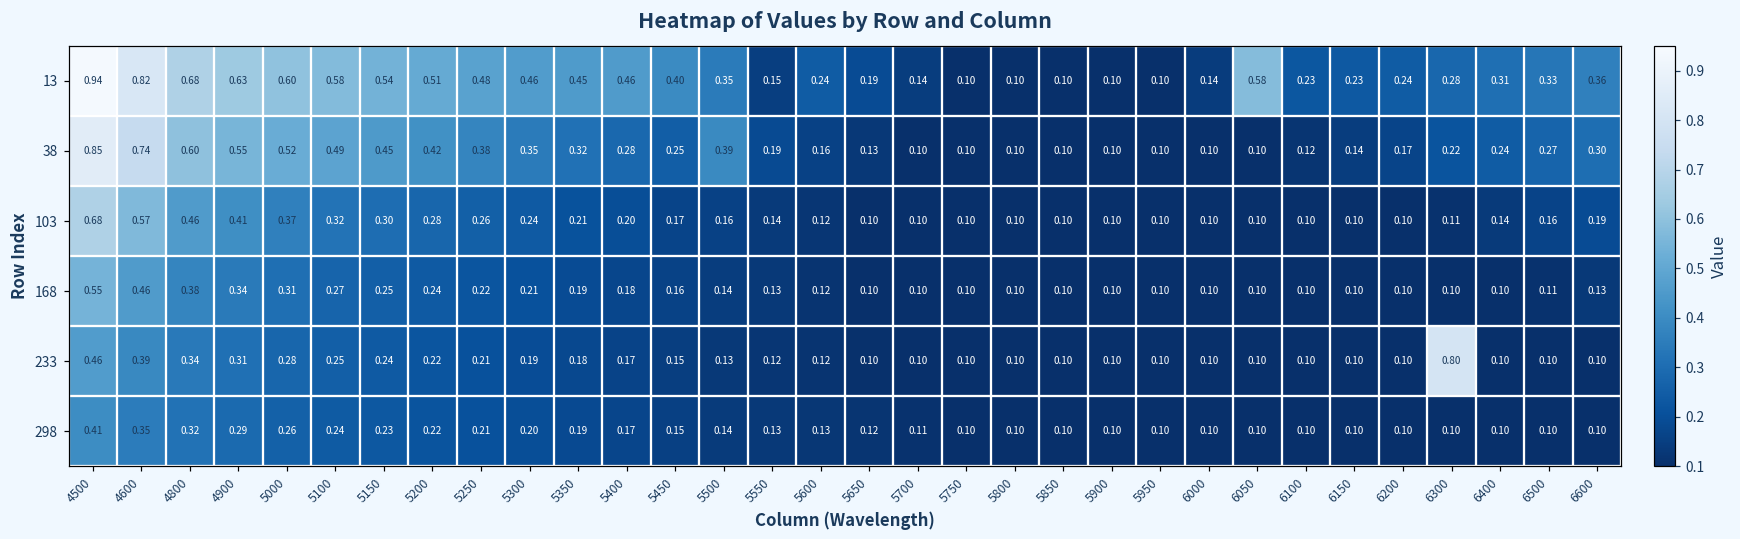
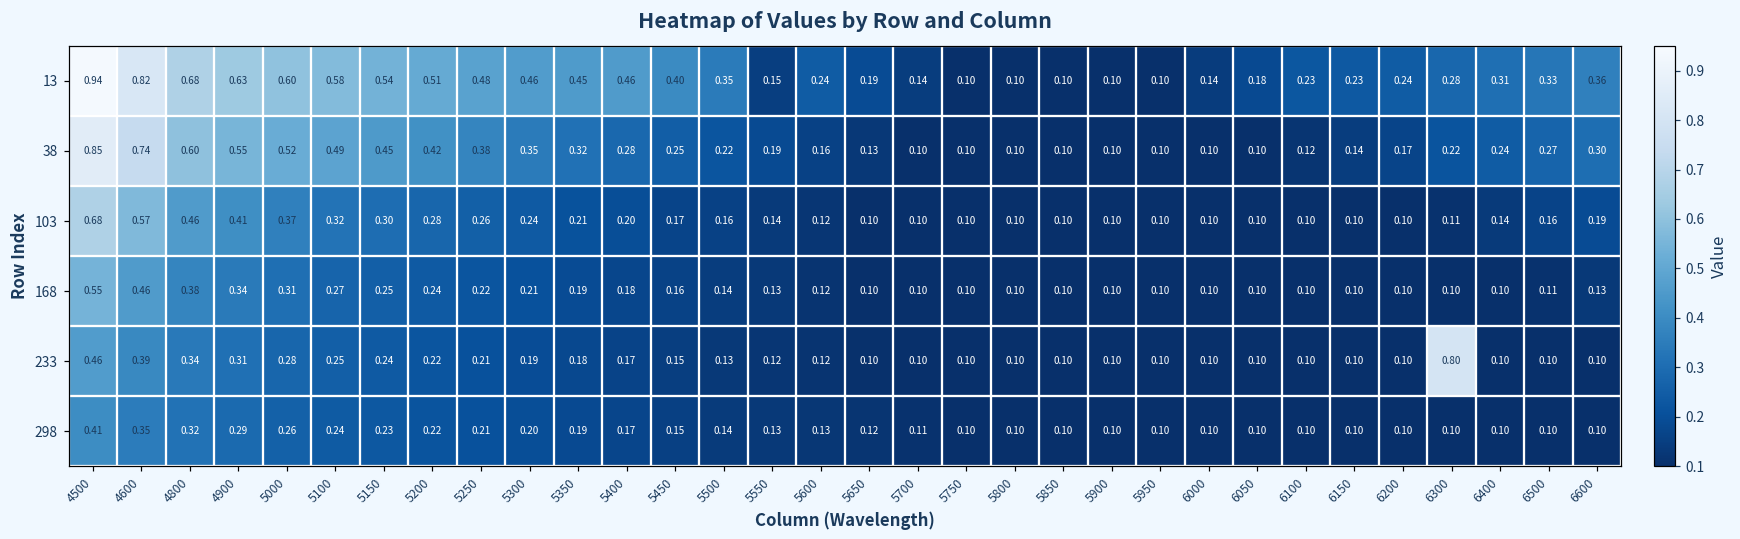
  {
    "13": {
      "4500": 0.94,
      "4600": 0.82,
      "4800": 0.68,
      "4900": 0.63,
      "5000": 0.60,
      "5100": 0.58,
      "5150": 0.54,
      "5200": 0.51,
      "5250": 0.48,
      "5300": 0.46,
      "5350": 0.45,
      "5400": 0.46,
      "5450": 0.40,
      "5500": 0.35,
      "5550": 0.15,
      "5600": 0.24,
      "5650": 0.19,
      "5700": 0.14,
      "5750": 0.10,
      "5800": 0.10,
      "5850": 0.10,
      "5900": 0.10,
      "5950": 0.10,
      "6000": 0.14,
-     "6050": 0.58,
+     "6050": 0.18,
      "6100": 0.23,
      "6150": 0.23,
      "6200": 0.24,
      "6300": 0.28,
      "6400": 0.31,
      "6500": 0.33,
      "6600": 0.36
    },
    "38": {
      "4500": 0.85,
      "4600": 0.74,
      "4800": 0.60,
      "4900": 0.55,
      "5000": 0.52,
      "5100": 0.49,
      "5150": 0.45,
      "5200": 0.42,
      "5250": 0.38,
      "5300": 0.35,
      "5350": 0.32,
      "5400": 0.28,
      "5450": 0.25,
-     "5500": 0.39,
+     "5500": 0.22,
      "5550": 0.19,
      "5600": 0.16,
      "5650": 0.13,
      "5700": 0.10,
      "5750": 0.10,
      "5800": 0.10,
      "5850": 0.10,
      "5900": 0.10,
      "5950": 0.10,
      "6000": 0.10,
      "6050": 0.10,
      "6100": 0.12,
      "6150": 0.14,
      "6200": 0.17,
      "6300": 0.22,
      "6400": 0.24,
      "6500": 0.27,
      "6600": 0.30
    },
    "103": {
      "4500": 0.68,
      "4600": 0.57,
      "4800": 0.46,
      "4900": 0.41,
      "5000": 0.37,
      "5100": 0.32,
      "5150": 0.30,
      "5200": 0.28,
      "5250": 0.26,
      "5300": 0.24,
      "5350": 0.21,
      "5400": 0.20,
      "5450": 0.17,
      "5500": 0.16,
      "5550": 0.14,
      "5600": 0.12,
      "5650": 0.10,
      "5700": 0.10,
      "5750": 0.10,
      "5800": 0.10,
      "5850": 0.10,
      "5900": 0.10,
      "5950": 0.10,
      "6000": 0.10,
      "6050": 0.10,
      "6100": 0.10,
      "6150": 0.10,
      "6200": 0.10,
      "6300": 0.11,
      "6400": 0.14,
      "6500": 0.16,
      "6600": 0.19
    },
    "168": {
      "4500": 0.55,
      "4600": 0.46,
      "4800": 0.38,
      "4900": 0.34,
      "5000": 0.31,
      "5100": 0.27,
      "5150": 0.25,
      "5200": 0.24,
      "5250": 0.22,
      "5300": 0.21,
      "5350": 0.19,
      "5400": 0.18,
      "5450": 0.16,
      "5500": 0.14,
      "5550": 0.13,
      "5600": 0.12,
      "5650": 0.10,
      "5700": 0.10,
      "5750": 0.10,
      "5800": 0.10,
      "5850": 0.10,
      "5900": 0.10,
      "5950": 0.10,
      "6000": 0.10,
      "6050": 0.10,
      "6100": 0.10,
      "6150": 0.10,
      "6200": 0.10,
      "6300": 0.10,
      "6400": 0.10,
      "6500": 0.11,
      "6600": 0.13
    },
    "233": {
      "4500": 0.46,
      "4600": 0.39,
      "4800": 0.34,
      "4900": 0.31,
      "5000": 0.28,
      "5100": 0.25,
      "5150": 0.24,
      "5200": 0.22,
      "5250": 0.21,
      "5300": 0.19,
      "5350": 0.18,
      "5400": 0.17,
      "5450": 0.15,
      "5500": 0.13,
      "5550": 0.12,
      "5600": 0.12,
      "5650": 0.10,
      "5700": 0.10,
      "5750": 0.10,
      "5800": 0.10,
      "5850": 0.10,
      "5900": 0.10,
      "5950": 0.10,
      "6000": 0.10,
      "6050": 0.10,
      "6100": 0.10,
      "6150": 0.10,
      "6200": 0.10,
      "6300": 0.80,
      "6400": 0.10,
      "6500": 0.10,
      "6600": 0.10
    },
    "298": {
      "4500": 0.41,
      "4600": 0.35,
      "4800": 0.32,
      "4900": 0.29,
      "5000": 0.26,
      "5100": 0.24,
      "5150": 0.23,
      "5200": 0.22,
      "5250": 0.21,
      "5300": 0.20,
      "5350": 0.19,
      "5400": 0.17,
      "5450": 0.15,
      "5500": 0.14,
      "5550": 0.13,
      "5600": 0.13,
      "5650": 0.12,
      "5700": 0.11,
      "5750": 0.10,
      "5800": 0.10,
      "5850": 0.10,
      "5900": 0.10,
      "5950": 0.10,
      "6000": 0.10,
      "6050": 0.10,
      "6100": 0.10,
      "6150": 0.10,
      "6200": 0.10,
      "6300": 0.10,
      "6400": 0.10,
      "6500": 0.10,
      "6600": 0.10
    }
  }
